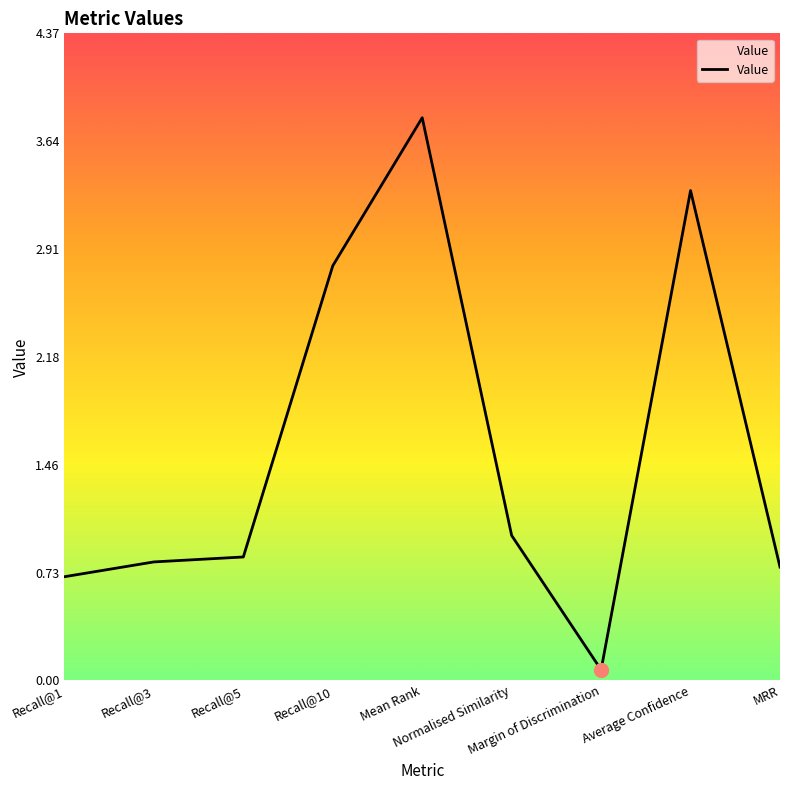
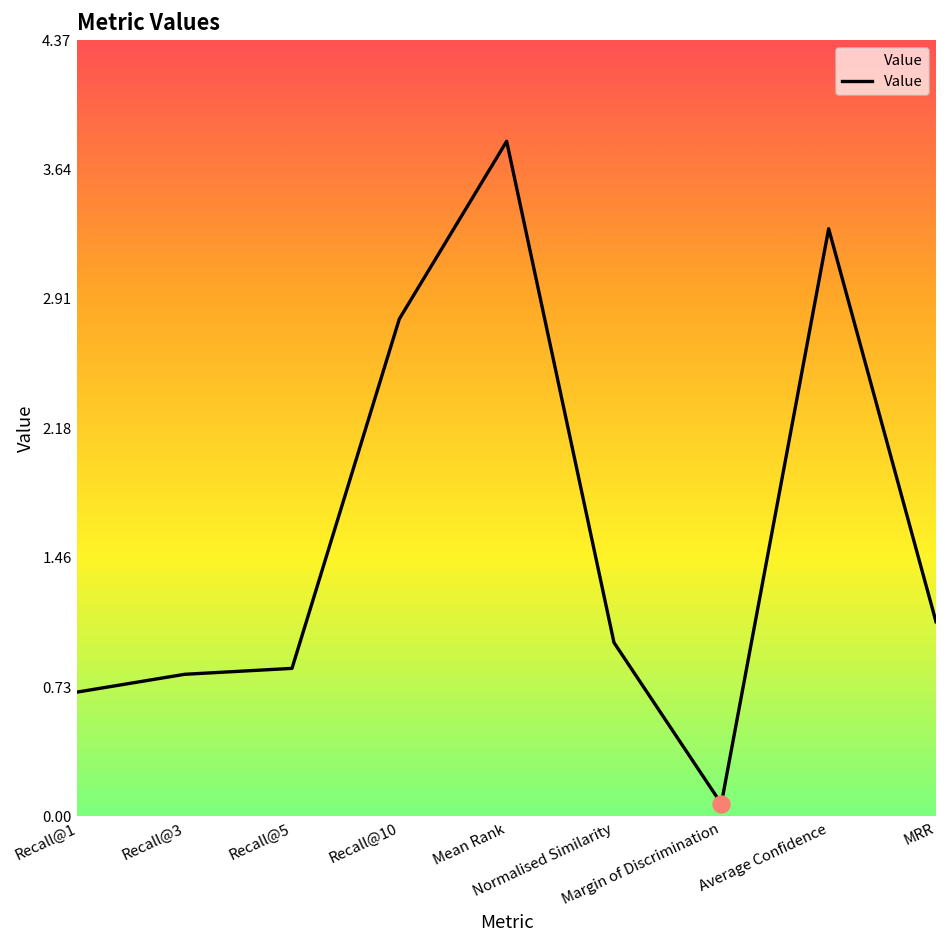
  {
    "Value": {
      "Recall@1": 0.70,
      "Recall@3": 0.80,
      "Recall@5": 0.83,
      "Recall@10": 2.80,
      "Mean Rank": 3.80,
      "Normalised Similarity": 0.98,
      "Average Confidence": 3.31,
-     "MRR": 0.77
+     "MRR": 1.10
    }
  }
